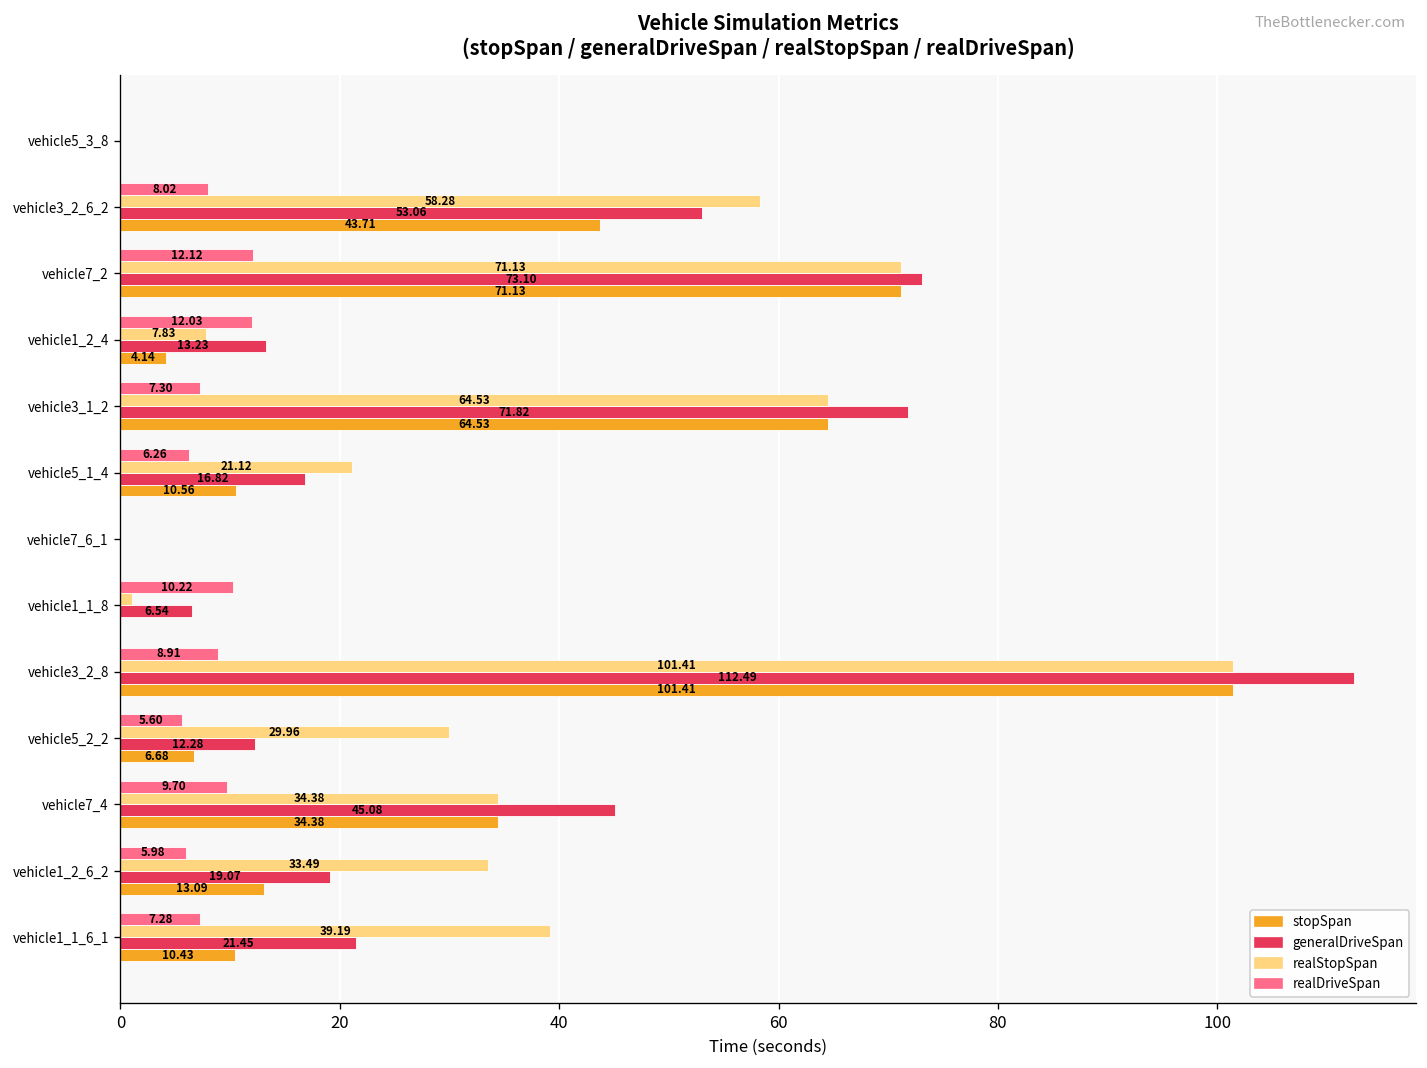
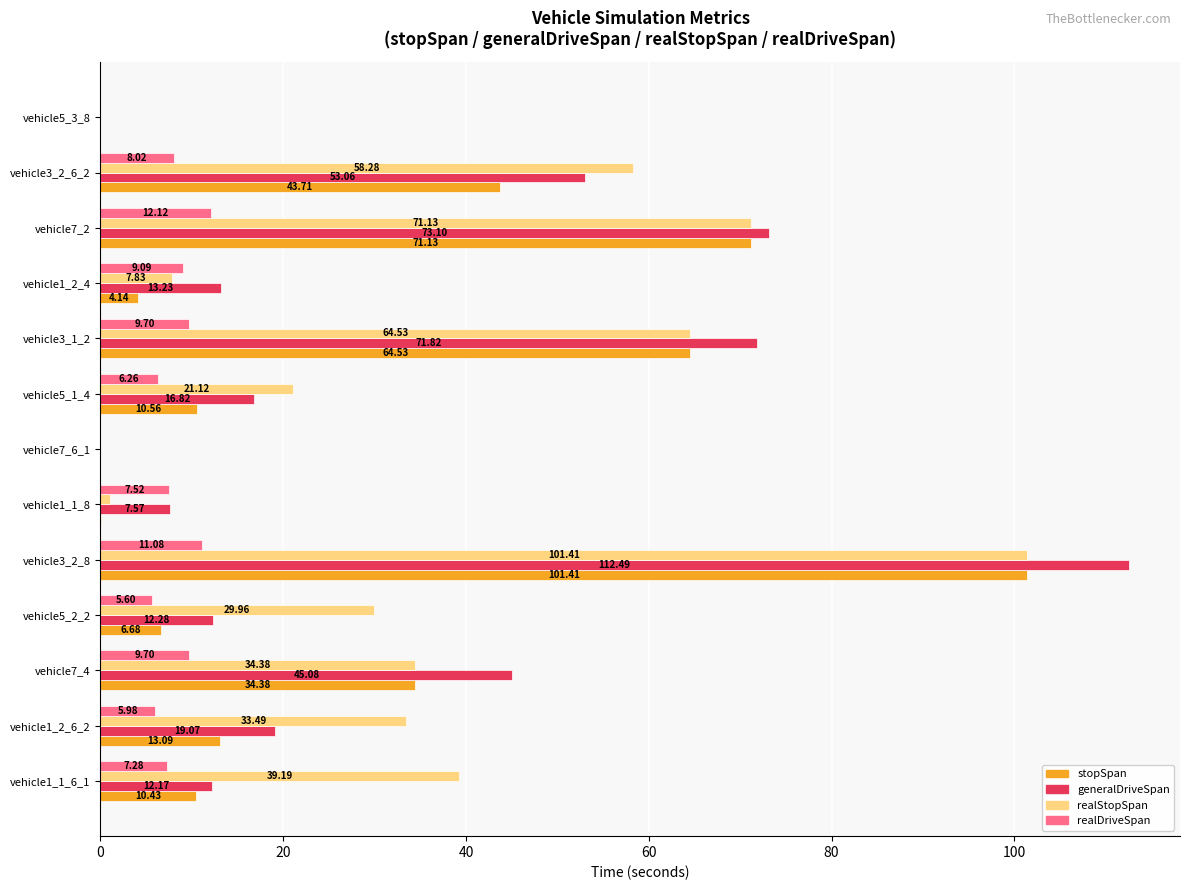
  {
    "stopSpan": {
      "vehicle3_2_6_2": 43.71,
      "vehicle7_2": 71.13,
      "vehicle1_2_4": 4.14,
      "vehicle3_1_2": 64.53,
      "vehicle5_1_4": 10.56,
      "vehicle3_2_8": 101.41,
      "vehicle5_2_2": 6.68,
      "vehicle7_4": 34.38,
      "vehicle1_2_6_2": 13.09,
      "vehicle1_1_6_1": 10.43
    },
    "generalDriveSpan": {
      "vehicle3_2_6_2": 53.06,
      "vehicle7_2": 73.10,
      "vehicle1_2_4": 13.23,
      "vehicle3_1_2": 71.82,
      "vehicle5_1_4": 16.82,
-     "vehicle1_1_8": 6.54,
+     "vehicle1_1_8": 7.57,
      "vehicle3_2_8": 112.49,
      "vehicle5_2_2": 12.28,
      "vehicle7_4": 45.08,
      "vehicle1_2_6_2": 19.07,
-     "vehicle1_1_6_1": 21.45
+     "vehicle1_1_6_1": 12.17
    },
    "realStopSpan": {
      "vehicle3_2_6_2": 58.28,
      "vehicle7_2": 71.13,
      "vehicle1_2_4": 7.83,
      "vehicle3_1_2": 64.53,
      "vehicle5_1_4": 21.12,
      "vehicle3_2_8": 101.41,
      "vehicle5_2_2": 29.96,
      "vehicle7_4": 34.38,
      "vehicle1_2_6_2": 33.49,
      "vehicle1_1_6_1": 39.19
    },
    "realDriveSpan": {
      "vehicle3_2_6_2": 8.02,
      "vehicle7_2": 12.12,
-     "vehicle1_2_4": 12.03,
-     "vehicle3_1_2": 7.30,
+     "vehicle1_2_4": 9.09,
+     "vehicle3_1_2": 9.70,
      "vehicle5_1_4": 6.26,
-     "vehicle1_1_8": 10.22,
-     "vehicle3_2_8": 8.91,
+     "vehicle1_1_8": 7.52,
+     "vehicle3_2_8": 11.08,
      "vehicle5_2_2": 5.60,
      "vehicle7_4": 9.70,
      "vehicle1_2_6_2": 5.98,
      "vehicle1_1_6_1": 7.28
    }
  }
